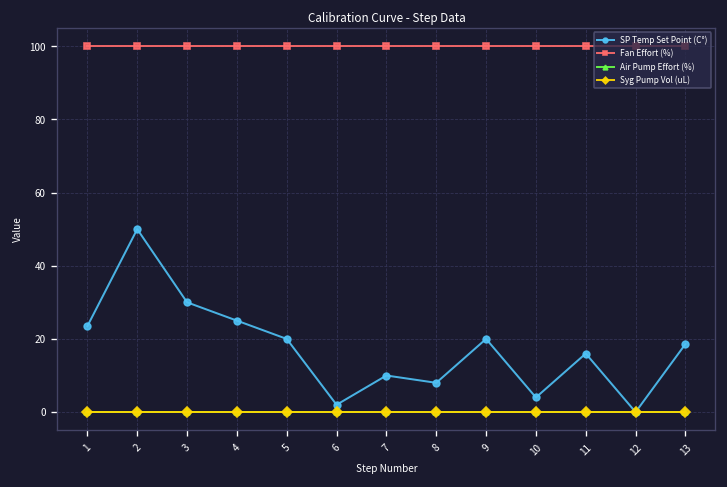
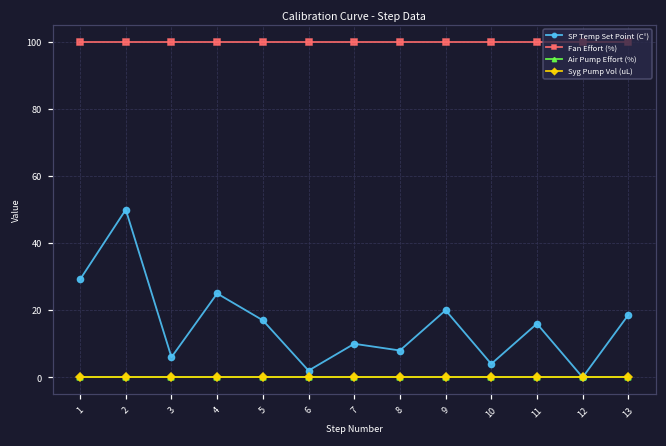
  {
    "SP Temp Set Point (C°)": {
-     "1": 24,
+     "1": 29,
      "2": 50,
-     "3": 30,
+     "3": 6,
      "4": 25,
-     "5": 20,
+     "5": 17,
      "6": 2,
      "7": 10,
      "8": 8,
      "9": 20,
      "10": 4,
      "11": 16,
      "13": 19
    },
    "Fan Effort (%)": {
      "1": 100,
      "2": 100,
      "3": 100,
      "4": 100,
      "5": 100,
      "6": 100,
      "7": 100,
      "8": 100,
      "9": 100,
      "10": 100,
      "11": 100
    },
    "Syg Pump Vol (uL)": {
      "1": 0,
      "2": 0,
      "3": 0,
      "4": 0,
      "5": 0,
      "6": 0,
      "7": 0,
      "8": 0,
      "9": 0,
      "10": 0,
      "11": 0,
      "13": 0
    }
  }
